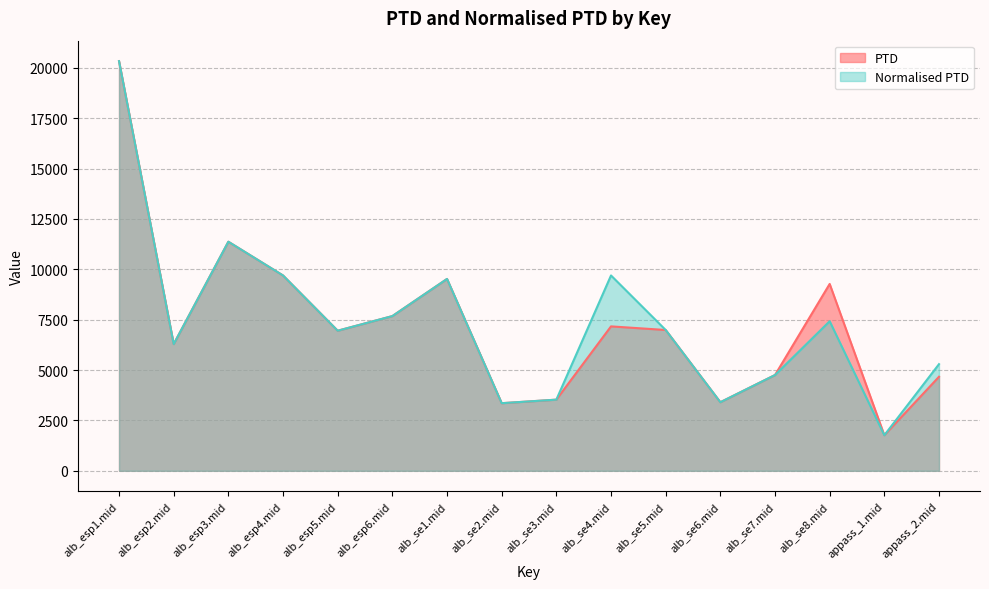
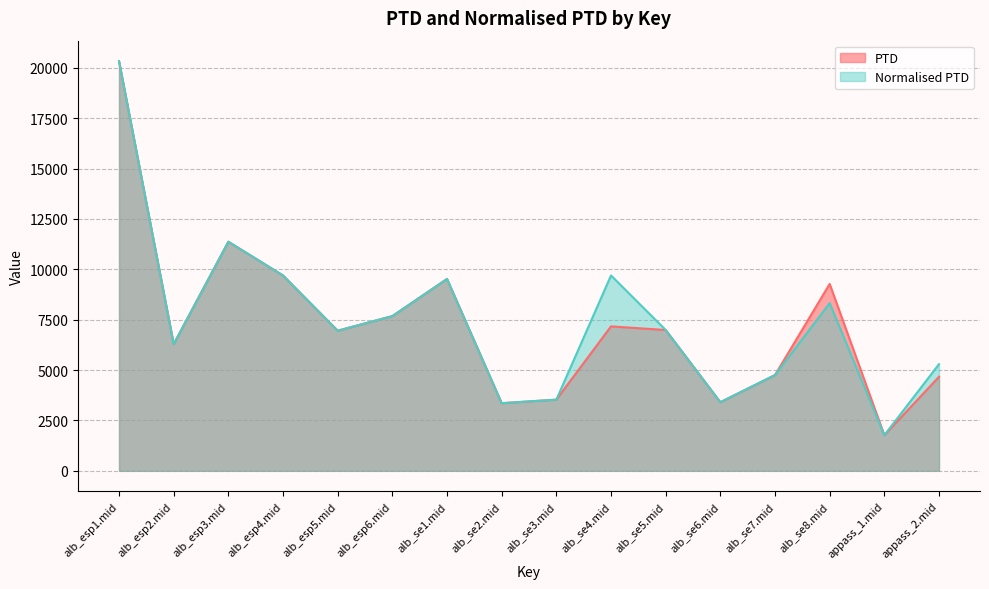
  {
    "PTD": {
      "alb_se4.mid": 7200,
      "alb_se8.mid": 9300,
      "appass_2.mid": 4700
    },
    "Normalised PTD": {
      "alb_se4.mid": 9700,
-     "alb_se8.mid": 7400,
+     "alb_se8.mid": 8300,
      "appass_2.mid": 5300
    }
  }
